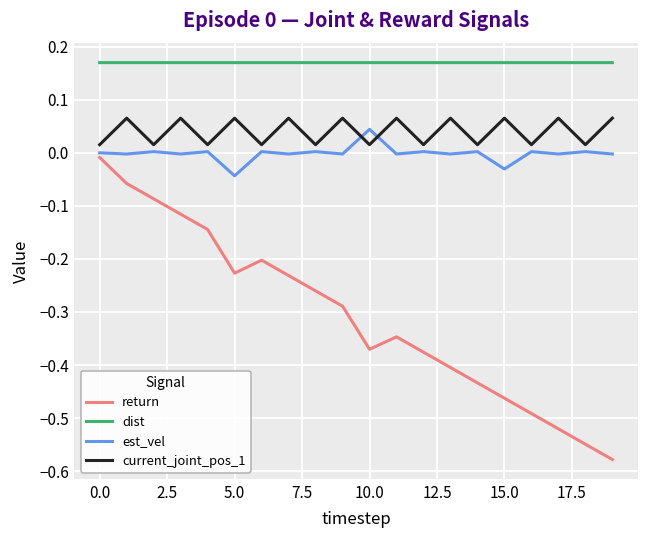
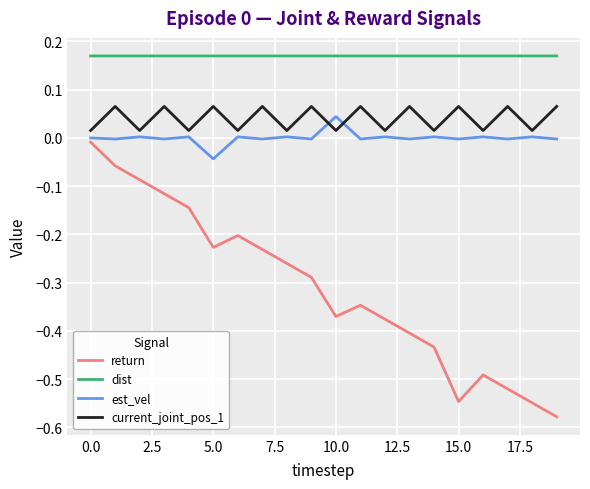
  {
    "return": {
      "0.0": -0.01,
      "5.0": -0.23,
      "10.0": -0.37,
-     "15.0": -0.46
+     "15.0": -0.55
    },
    "dist": {
      "0.0": 0.17,
      "5.0": 0.17,
      "10.0": 0.17,
      "15.0": 0.17
    },
    "est_vel": {
      "0.0": 0.00,
      "5.0": -0.04,
      "10.0": 0.04,
-     "15.0": -0.03
+     "15.0": 0.00
    },
    "current_joint_pos_1": {
      "0.0": 0.02,
      "5.0": 0.07,
      "10.0": 0.02,
      "15.0": 0.07
    }
  }
